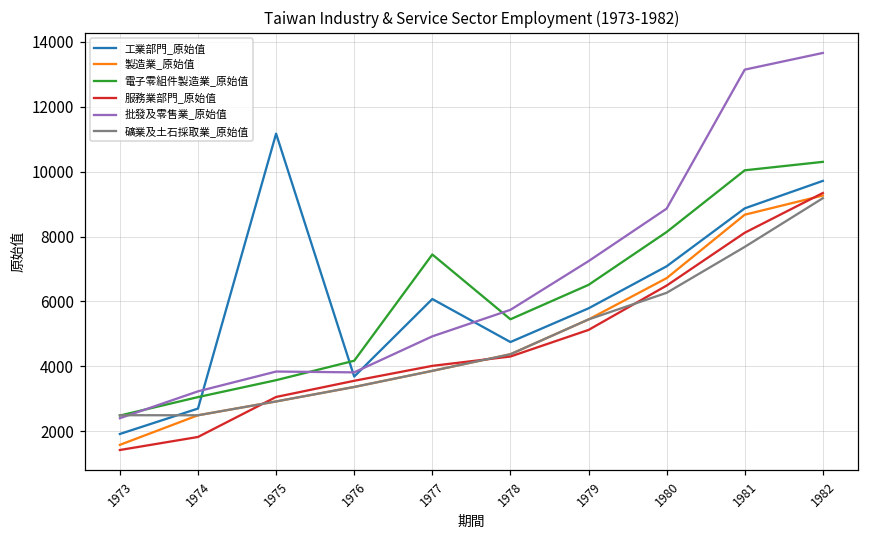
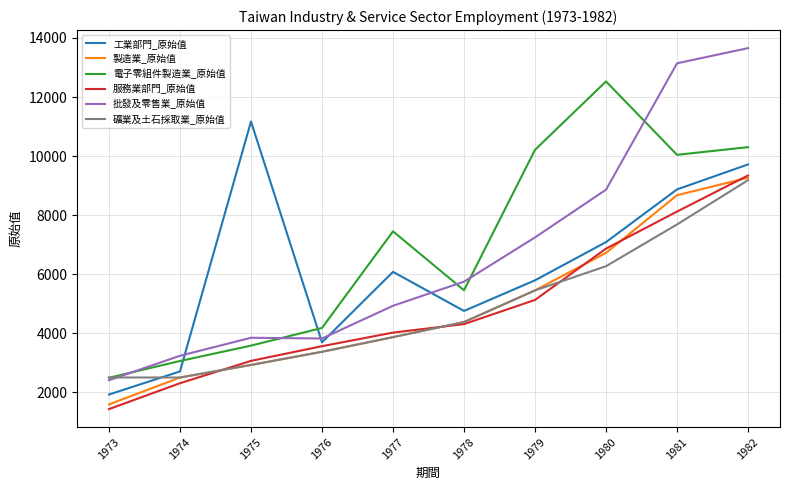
  {
    "工業部門_原始值": {
      "1973": 1900,
      "1974": 2700,
      "1975": 11200,
      "1976": 3700,
      "1977": 6100,
      "1978": 4800,
      "1979": 5800,
      "1980": 7100,
      "1981": 8900,
      "1982": 9700
    },
    "製造業_原始值": {
      "1973": 1600,
      "1980": 6700,
      "1981": 8700
    },
    "電子零組件製造業_原始值": {
      "1974": 3100,
      "1975": 3600,
      "1976": 4200,
      "1977": 7400,
      "1978": 5500,
-     "1979": 6500,
-     "1980": 8100,
+     "1979": 10200,
+     "1980": 12500,
      "1981": 10000,
      "1982": 10300
    },
    "服務業部門_原始值": {
      "1973": 1400,
-     "1974": 1800,
+     "1974": 2300,
      "1975": 3100,
      "1976": 3600,
      "1977": 4000,
      "1979": 5100,
-     "1980": 6500,
+     "1980": 6900,
      "1981": 8100
    },
    "批發及零售業_原始值": {
      "1974": 3200,
      "1975": 3800,
      "1976": 3800,
      "1977": 4900,
      "1978": 5700,
      "1979": 7200,
      "1980": 8900,
      "1981": 13100,
      "1982": 13700
    },
    "礦業及土石採取業_原始值": {
      "1980": 6300,
      "1981": 7700
    }
  }
